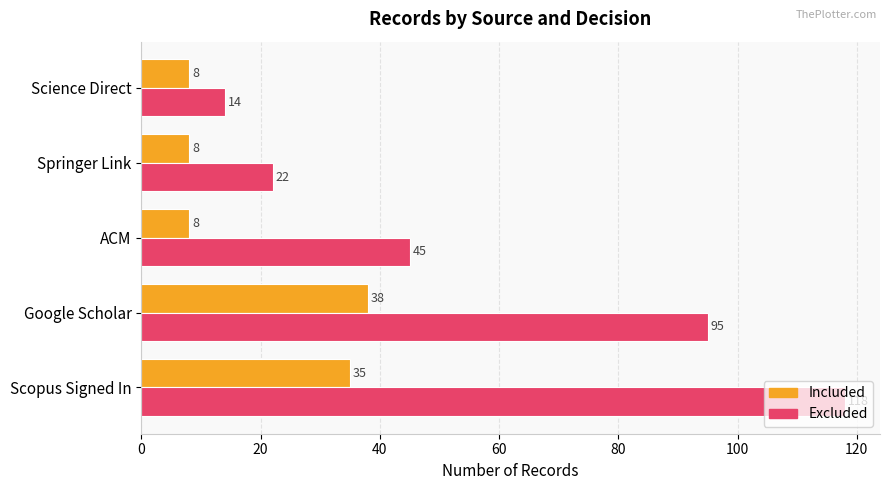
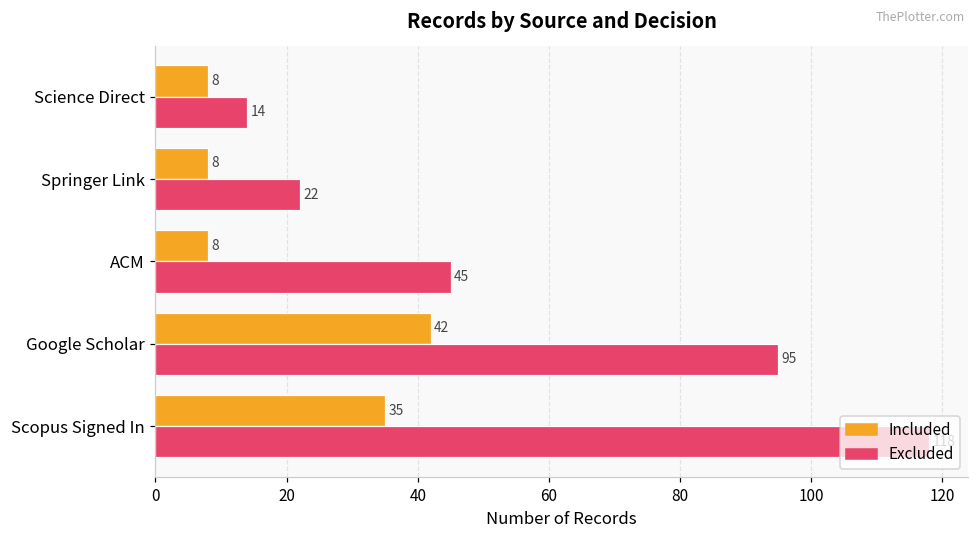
  {
    "Included": {
      "Science Direct": 8,
      "Springer Link": 8,
      "ACM": 8,
-     "Google Scholar": 38,
+     "Google Scholar": 42,
      "Scopus Signed In": 35
    },
    "Excluded": {
      "Science Direct": 14,
      "Springer Link": 22,
      "ACM": 45,
      "Google Scholar": 95
    }
  }
